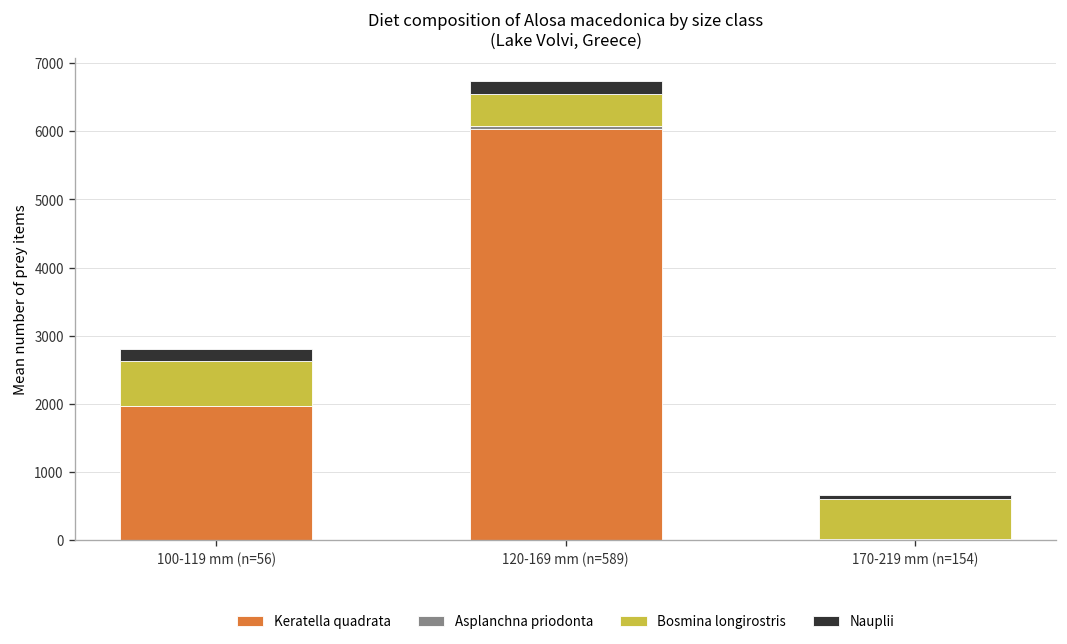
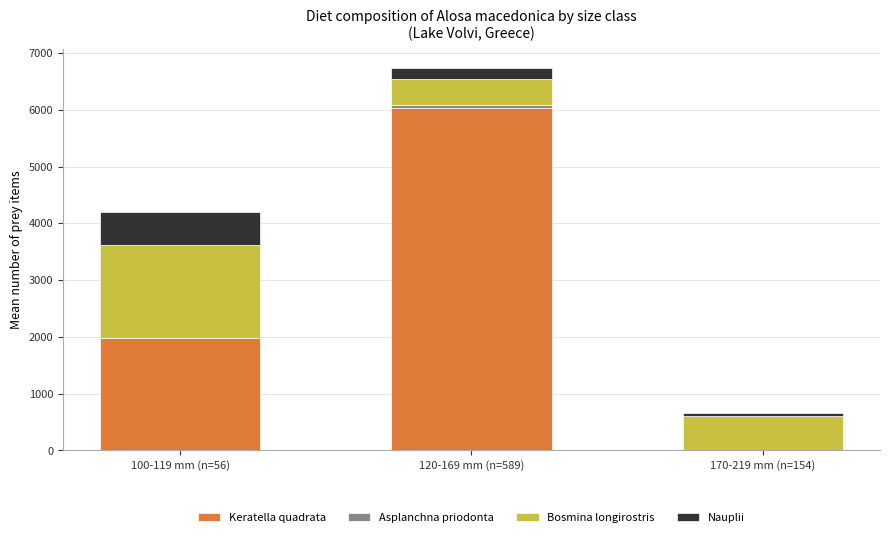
  {
    "Keratella quadrata": {
      "100-119 mm (n=56)": 2000,
      "120-169 mm (n=589)": 6000
    },
    "Asplanchna priodonta": {
      "100-119 mm (n=56)": 0
    },
    "Bosmina longirostris": {
-     "100-119 mm (n=56)": 700,
+     "100-119 mm (n=56)": 1700,
      "120-169 mm (n=589)": 500,
      "170-219 mm (n=154)": 600
    },
    "Nauplii": {
-     "100-119 mm (n=56)": 200,
+     "100-119 mm (n=56)": 600,
      "120-169 mm (n=589)": 200,
      "170-219 mm (n=154)": 100
    }
  }
